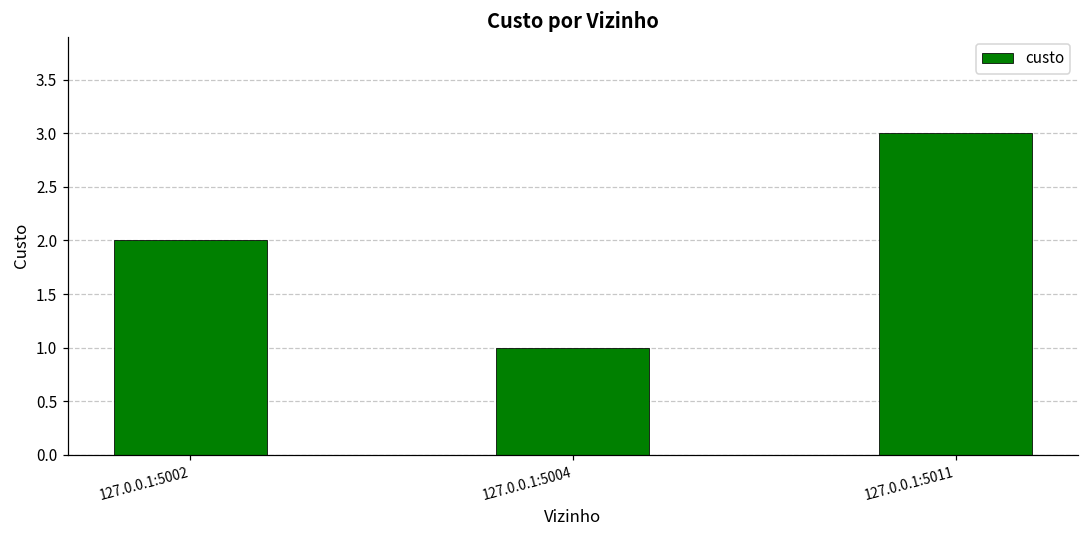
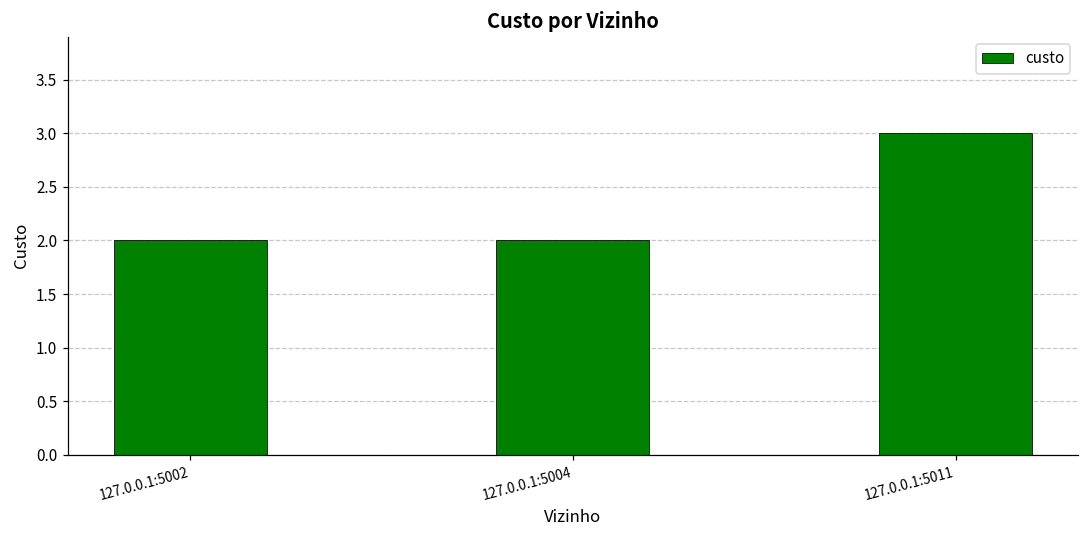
  {
    "127.0.0.1:5002": 2,
-   "127.0.0.1:5004": 1,
+   "127.0.0.1:5004": 2,
    "127.0.0.1:5011": 3
  }
